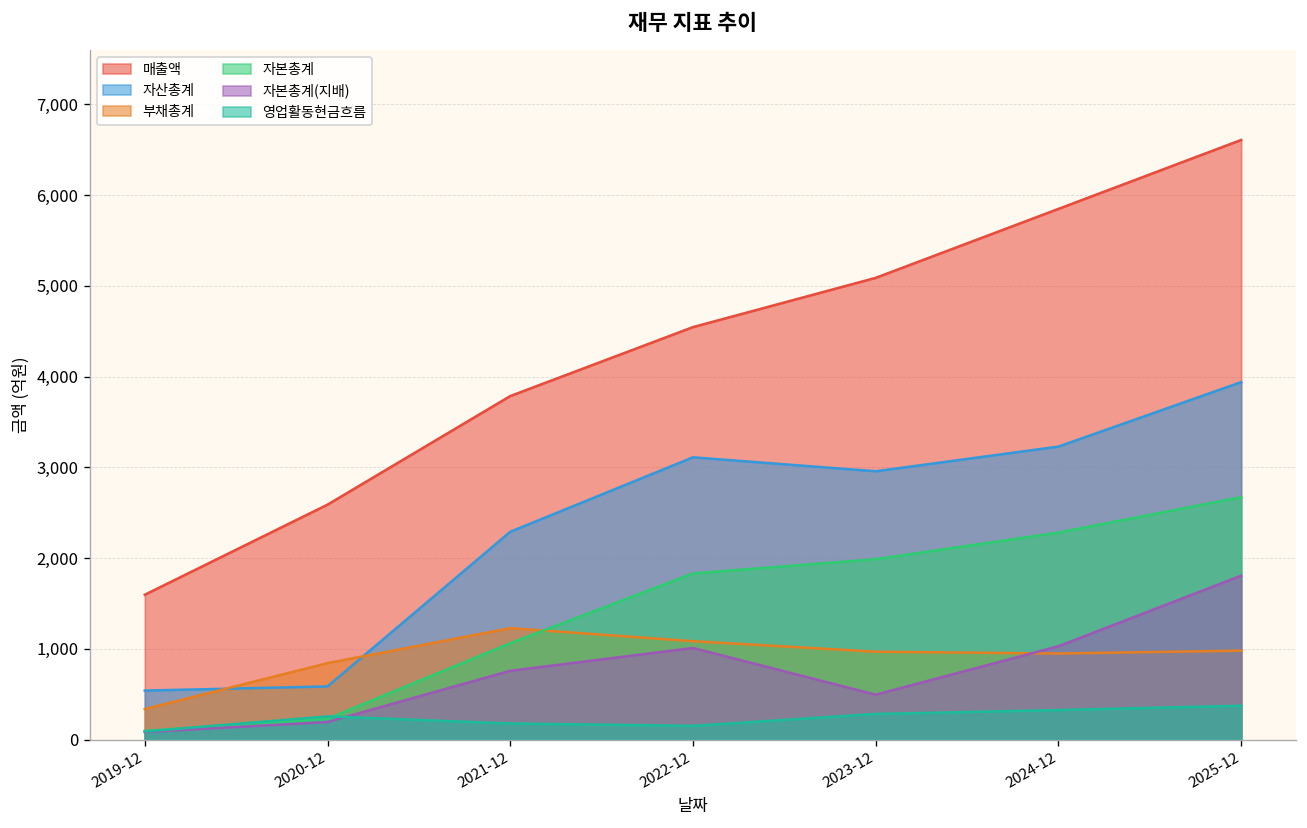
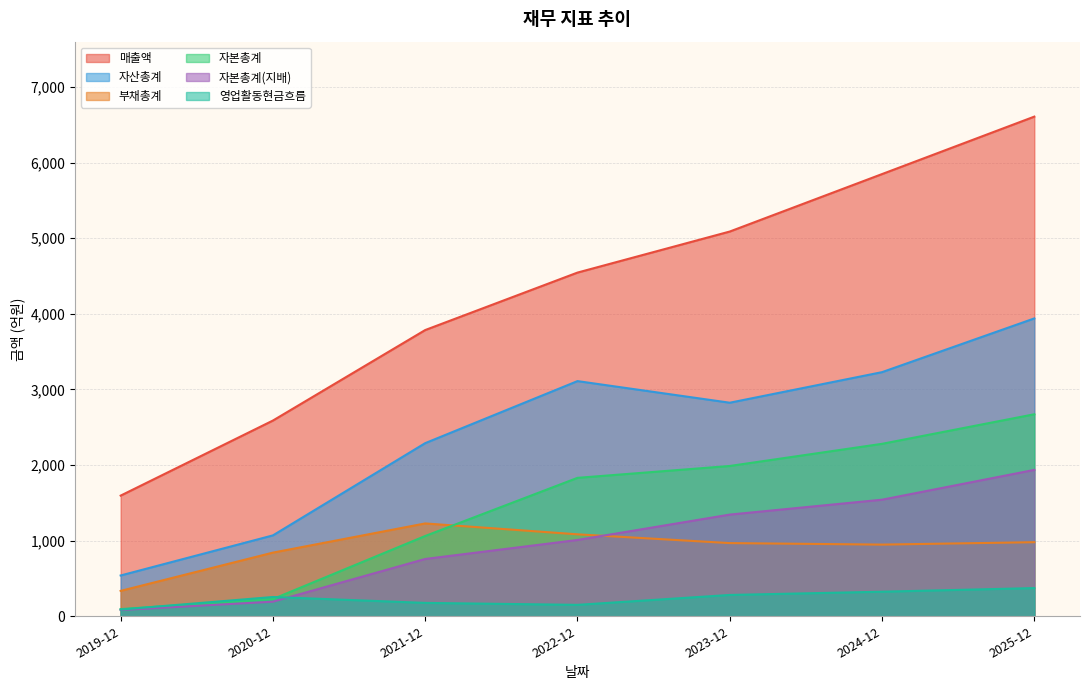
  {
    "자산총계": {
      "2019-12": "500",
-     "2020-12": "600",
+     "2020-12": "1,100",
      "2021-12": "2,300",
      "2022-12": "3,100",
-     "2023-12": "3,000",
+     "2023-12": "2,800",
      "2024-12": "3,200",
      "2025-12": "3,900"
    },
    "자본총계(지배)": {
      "2020-12": "200",
      "2021-12": "800",
      "2022-12": "1,000",
-     "2023-12": "500",
-     "2024-12": "1,000",
-     "2025-12": "1,800"
+     "2023-12": "1,300",
+     "2024-12": "1,500",
+     "2025-12": "1,900"
    }
  }
